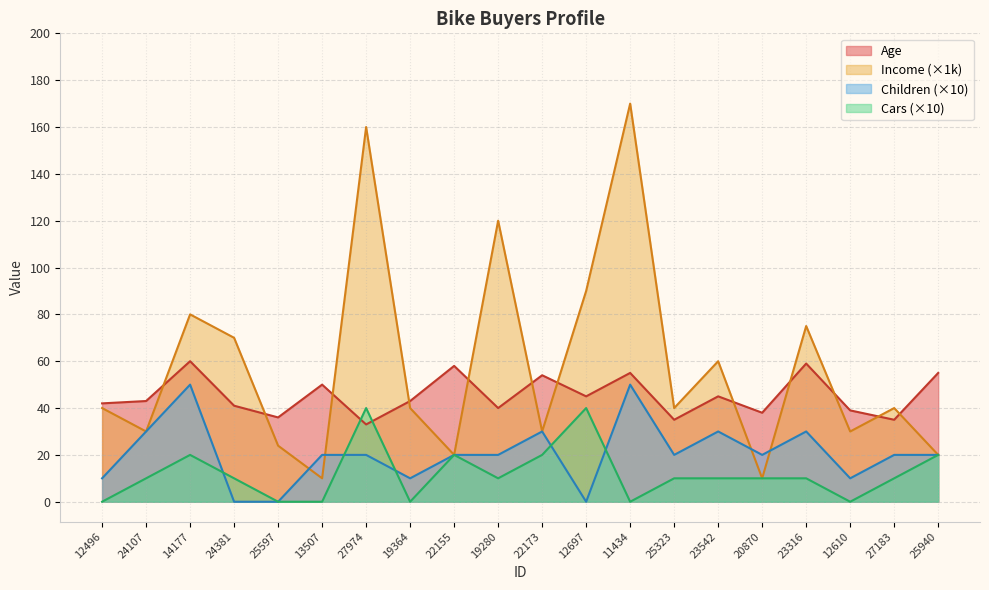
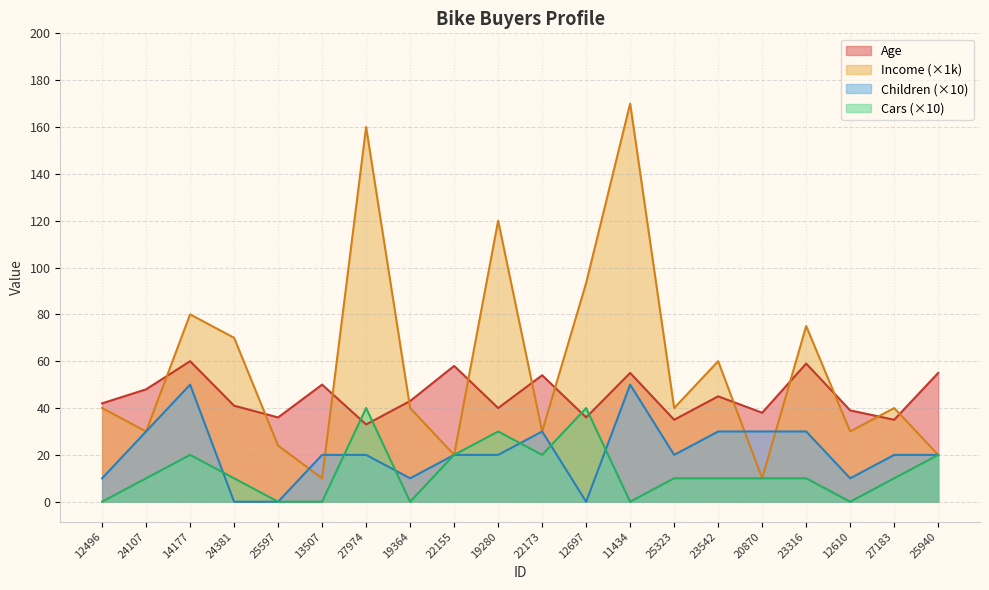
  {
    "Age": {
      "12496": 42,
-     "24107": 43,
+     "24107": 48,
      "14177": 60,
      "24381": 41,
      "25597": 36,
      "13507": 50,
      "27974": 33,
      "19364": 43,
      "22155": 58,
      "19280": 40,
      "22173": 54,
-     "12697": 45,
+     "12697": 36,
      "11434": 55,
      "25323": 35,
      "23542": 45,
      "20870": 38,
      "23316": 59,
      "12610": 39,
      "27183": 35,
      "25940": 55
    },
    "Income (×1k)": {
      "12496": 40,
      "14177": 80,
      "24381": 70,
      "25597": 24,
      "13507": 10,
      "27974": 160,
      "19364": 40,
      "19280": 120,
-     "12697": 90,
+     "12697": 93,
      "11434": 170,
      "25323": 40,
      "23542": 60,
      "23316": 75,
      "12610": 30,
      "27183": 40
    },
    "Children (×10)": {
      "12496": 10,
      "14177": 50,
      "24381": 0,
      "13507": 20,
      "27974": 20,
      "19364": 10,
      "19280": 20,
      "12697": 0,
      "11434": 50,
      "25323": 20,
      "23542": 30,
-     "20870": 20,
+     "20870": 30,
      "23316": 30,
      "12610": 10,
      "27183": 20
    },
    "Cars (×10)": {
      "12496": 0,
      "24107": 10,
      "14177": 20,
      "24381": 10,
      "13507": 0,
      "27974": 40,
      "19364": 0,
-     "19280": 10,
+     "19280": 30,
      "22173": 20,
      "12697": 40,
      "11434": 0,
      "25323": 10,
      "23542": 10,
      "23316": 10,
      "12610": 0,
      "27183": 10
    }
  }
